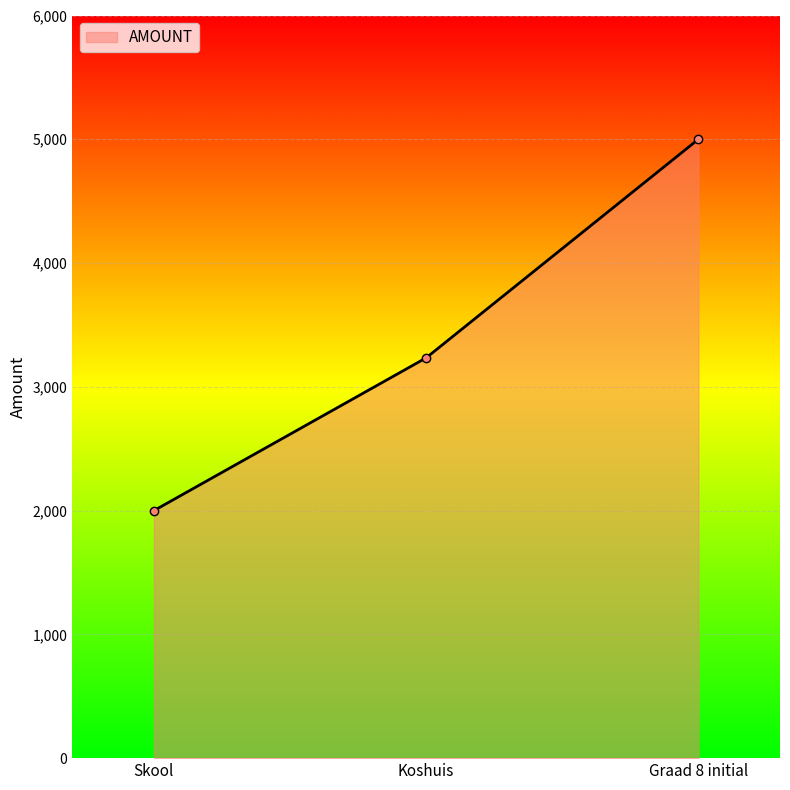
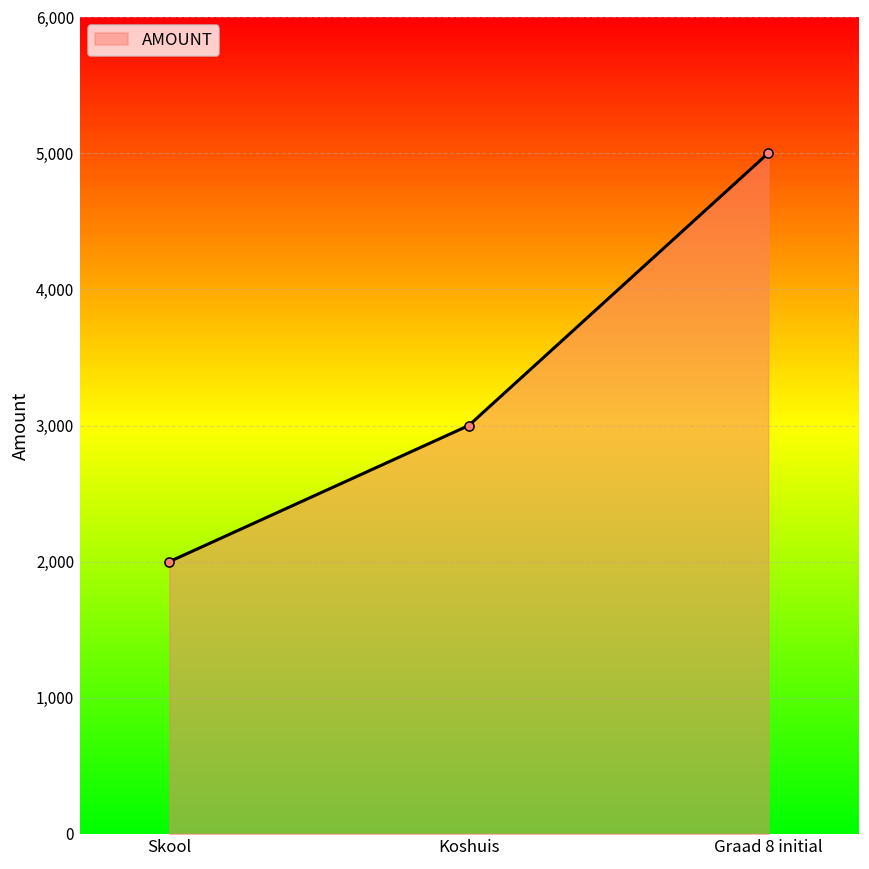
  {
    "Skool": "2,000",
-   "Koshuis": "3,230",
+   "Koshuis": "3,000",
    "Graad 8 initial": "5,000"
  }
